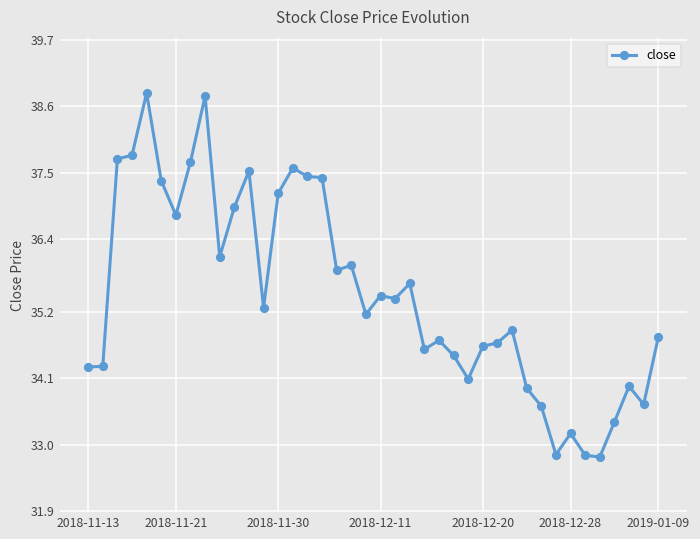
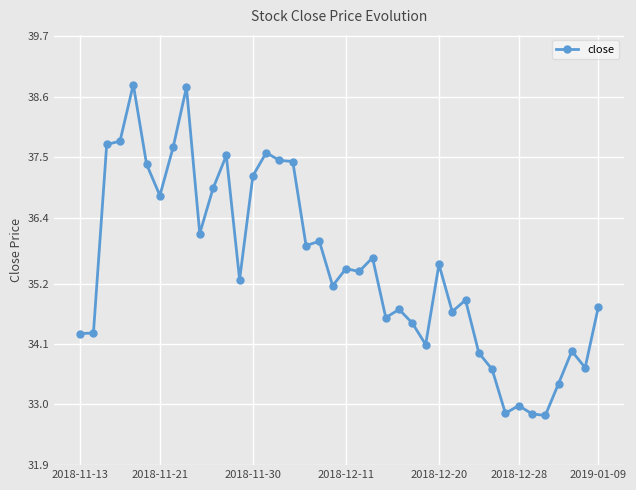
  {
    "2018-11-13": 34.3,
    "2018-11-21": 36.8,
    "2018-11-30": 37.2,
    "2018-12-11": 35.5,
-   "2018-12-20": 34.6,
-   "2018-12-28": 33.2,
+   "2018-12-20": 35.6,
+   "2018-12-28": 33.0,
    "2019-01-09": 34.8
  }
